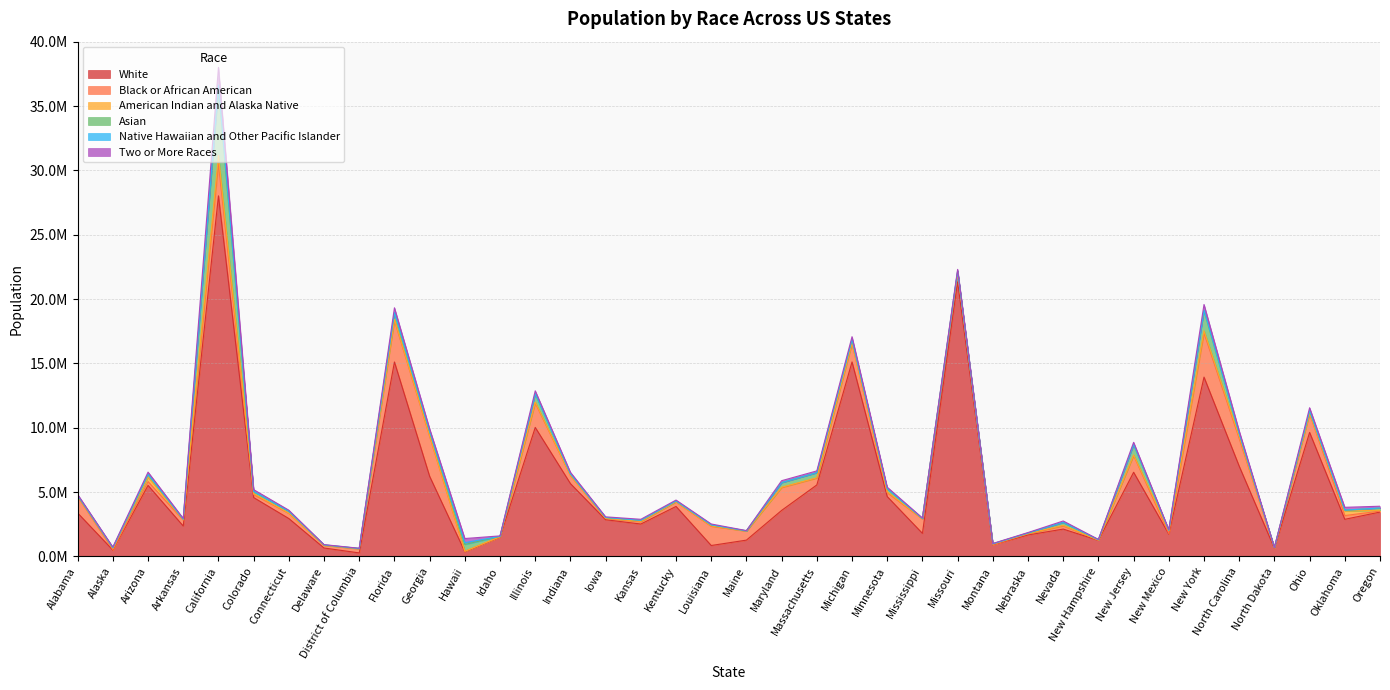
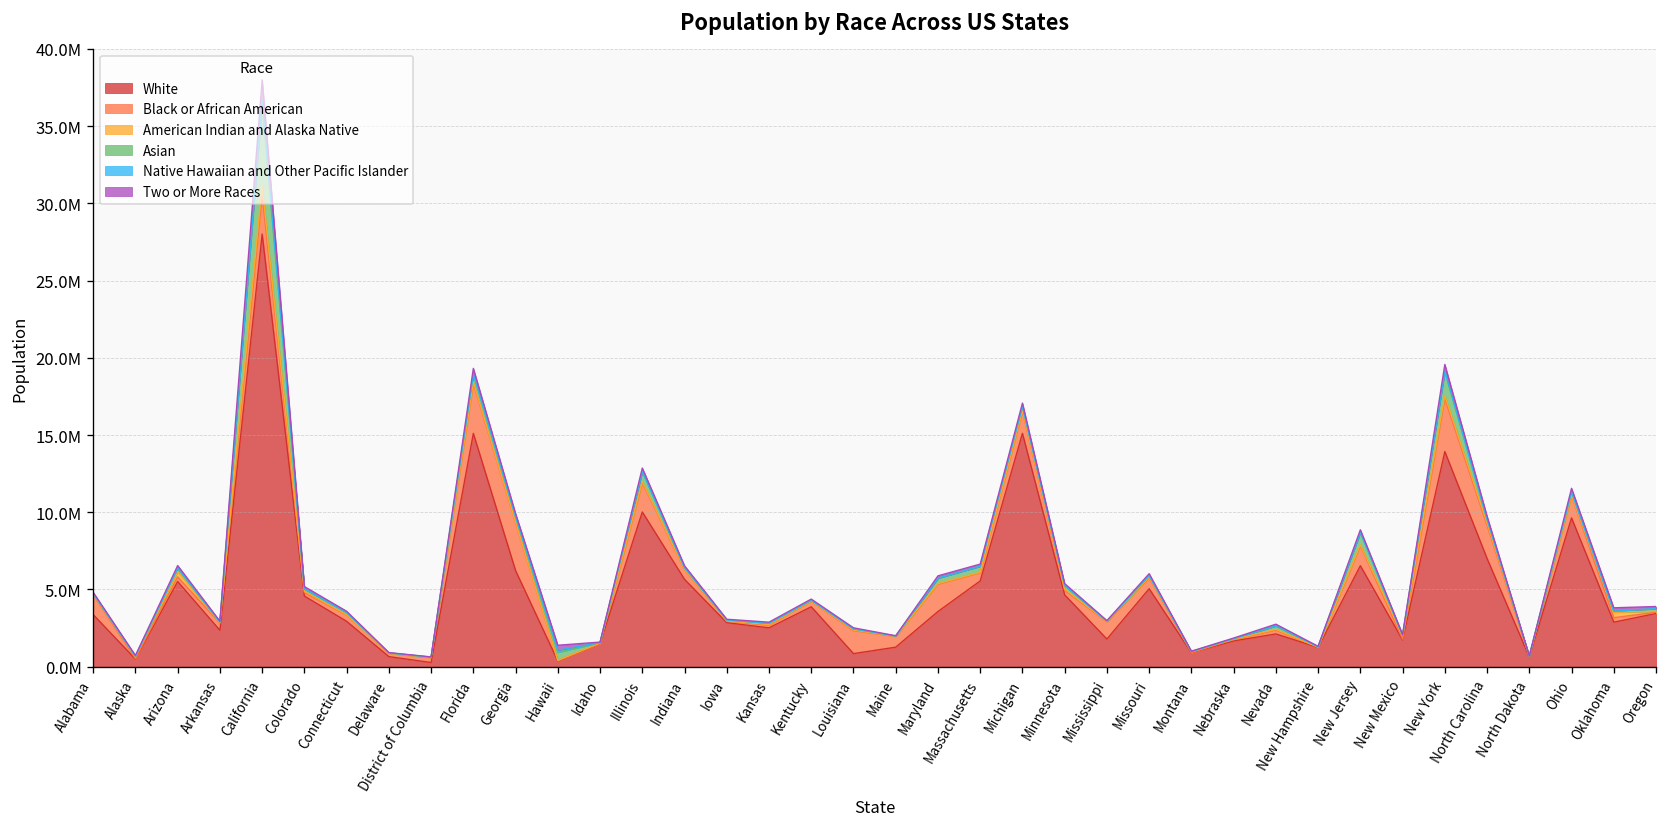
  {
    "White": {
      "Alabama": 3400000,
      "Arizona": 5500000,
      "Arkansas": 2400000,
      "California": 28000000,
      "Colorado": 4600000,
      "Connecticut": 2900000,
      "Delaware": 700000,
      "District of Columbia": 300000,
      "Florida": 15100000,
      "Georgia": 6200000,
      "Illinois": 10000000,
      "Indiana": 5700000,
      "Kentucky": 3900000,
      "Louisiana": 800000,
      "Maine": 1300000,
      "Maryland": 3600000,
      "Massachusetts": 5600000,
      "Michigan": 15100000,
      "Minnesota": 4700000,
      "Mississippi": 1800000,
-     "Missouri": 21300000,
+     "Missouri": 5100000,
      "Nevada": 2100000,
      "New Jersey": 6500000,
      "New York": 13900000,
      "North Carolina": 7000000,
      "Ohio": 9600000,
      "Oklahoma": 2900000
    },
    "Black or African American": {
      "Arizona": 300000,
      "California": 2500000,
      "Oklahoma": 300000
    },
    "American Indian and Alaska Native": {
      "Arizona": 300000
    },
    "Two or More Races": {
      "Florida": 400000,
      "Hawaii": 300000,
      "Illinois": 200000,
      "Michigan": 200000,
      "New York": 400000,
      "Ohio": 200000,
      "Oklahoma": 200000
    }
  }
